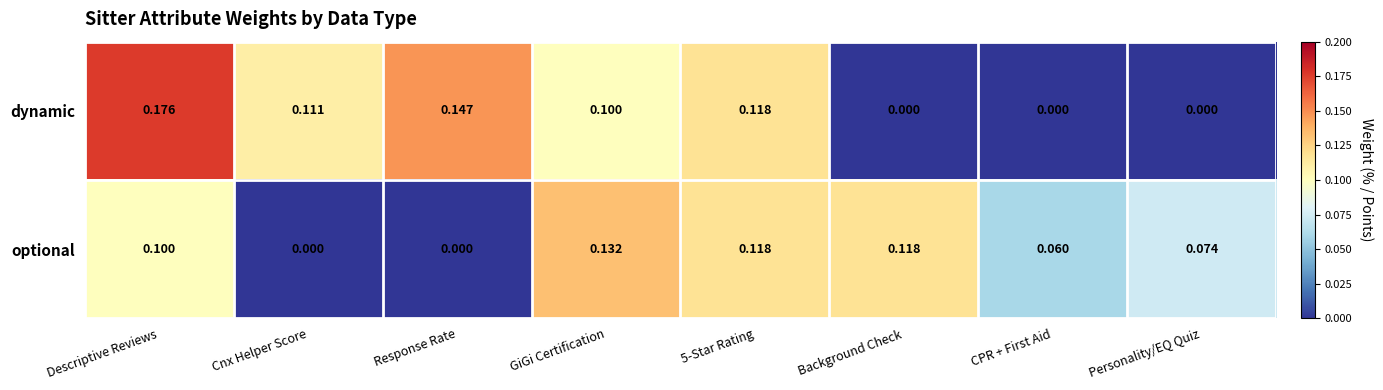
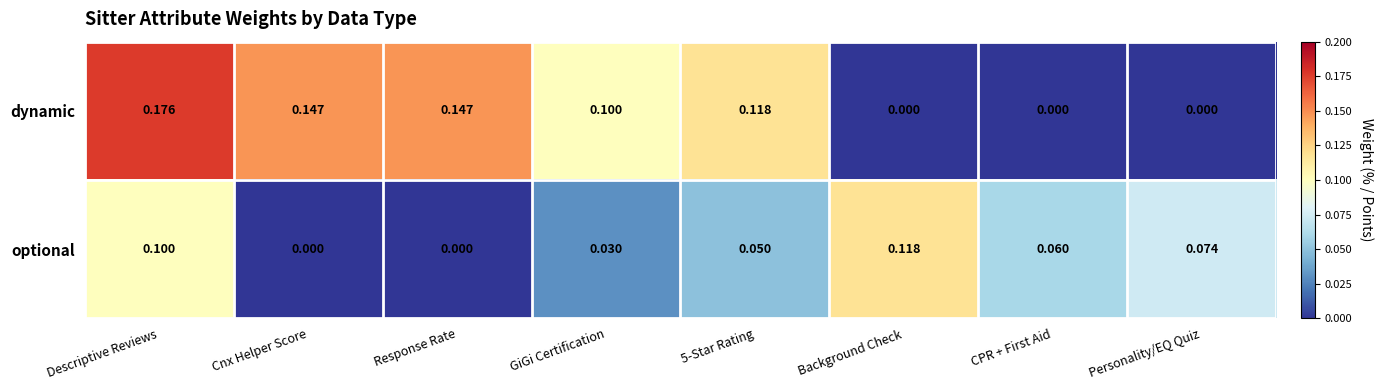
  {
    "dynamic": {
      "Descriptive Reviews": 0.176,
-     "Cnx Helper Score": 0.111,
+     "Cnx Helper Score": 0.147,
      "Response Rate": 0.147,
      "GiGi Certification": 0.100,
      "5-Star Rating": 0.118,
      "Background Check": 0.000,
      "CPR + First Aid": 0.000,
      "Personality/EQ Quiz": 0.000
    },
    "optional": {
      "Descriptive Reviews": 0.100,
      "Cnx Helper Score": 0.000,
      "Response Rate": 0.000,
-     "GiGi Certification": 0.132,
-     "5-Star Rating": 0.118,
+     "GiGi Certification": 0.030,
+     "5-Star Rating": 0.050,
      "Background Check": 0.118,
      "CPR + First Aid": 0.060,
      "Personality/EQ Quiz": 0.074
    }
  }
